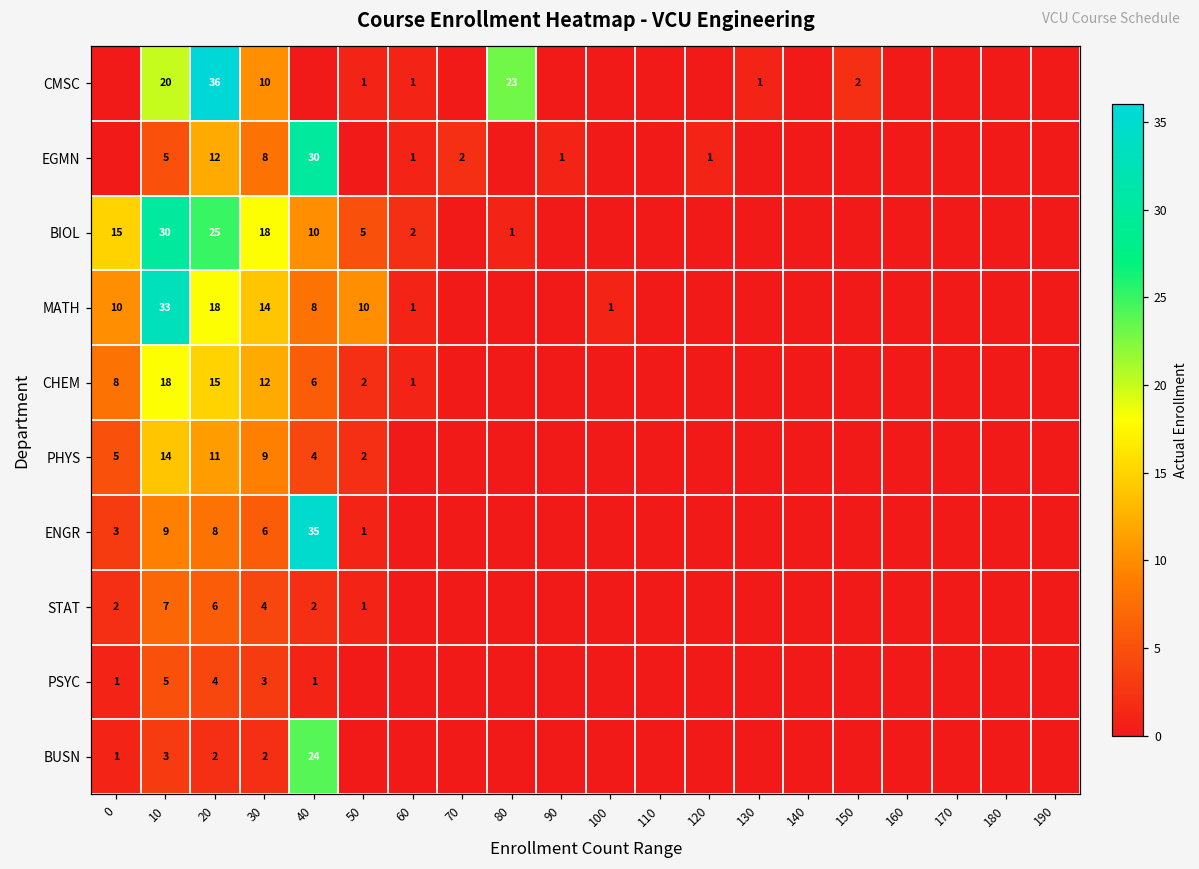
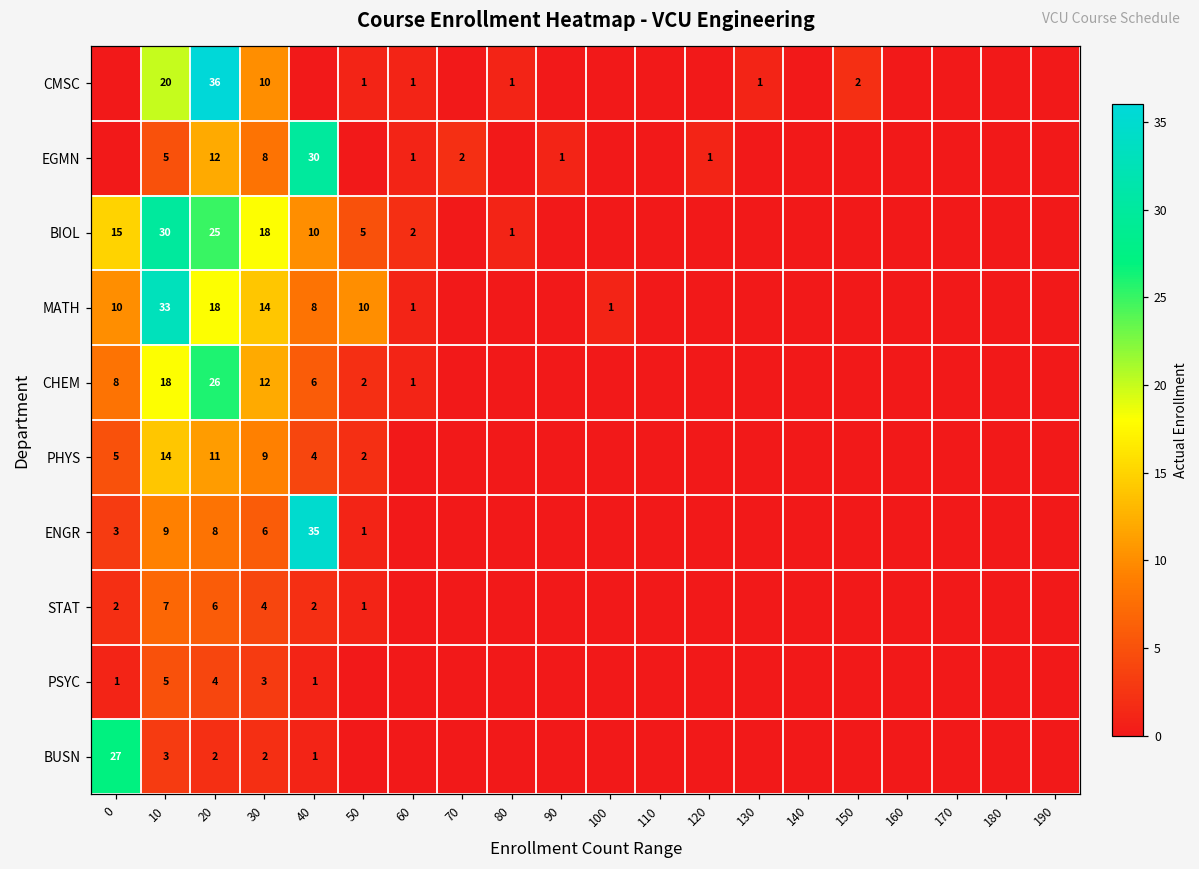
  {
    "CMSC": {
      "10": 20,
      "20": 36,
      "30": 10,
      "50": 1,
      "60": 1,
-     "80": 23,
+     "80": 1,
      "130": 1,
      "150": 2
    },
    "EGMN": {
      "10": 5,
      "20": 12,
      "30": 8,
      "40": 30,
      "60": 1,
      "70": 2,
      "90": 1,
      "120": 1
    },
    "BIOL": {
      "0": 15,
      "10": 30,
      "20": 25,
      "30": 18,
      "40": 10,
      "50": 5,
      "60": 2,
      "80": 1
    },
    "MATH": {
      "0": 10,
      "10": 33,
      "20": 18,
      "30": 14,
      "40": 8,
      "50": 10,
      "60": 1,
      "100": 1
    },
    "CHEM": {
      "0": 8,
      "10": 18,
-     "20": 15,
+     "20": 26,
      "30": 12,
      "40": 6,
      "50": 2,
      "60": 1
    },
    "PHYS": {
      "0": 5,
      "10": 14,
      "20": 11,
      "30": 9,
      "40": 4,
      "50": 2
    },
    "ENGR": {
      "0": 3,
      "10": 9,
      "20": 8,
      "30": 6,
      "40": 35,
      "50": 1
    },
    "STAT": {
      "0": 2,
      "10": 7,
      "20": 6,
      "30": 4,
      "40": 2,
      "50": 1
    },
    "PSYC": {
      "0": 1,
      "10": 5,
      "20": 4,
      "30": 3,
      "40": 1
    },
    "BUSN": {
-     "0": 1,
+     "0": 27,
      "10": 3,
      "20": 2,
      "30": 2,
-     "40": 24
+     "40": 1
    }
  }
